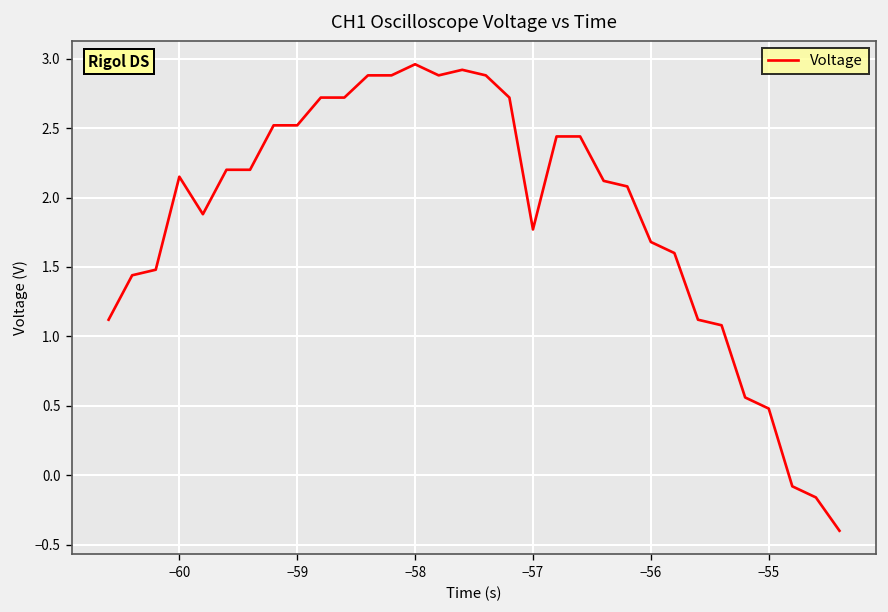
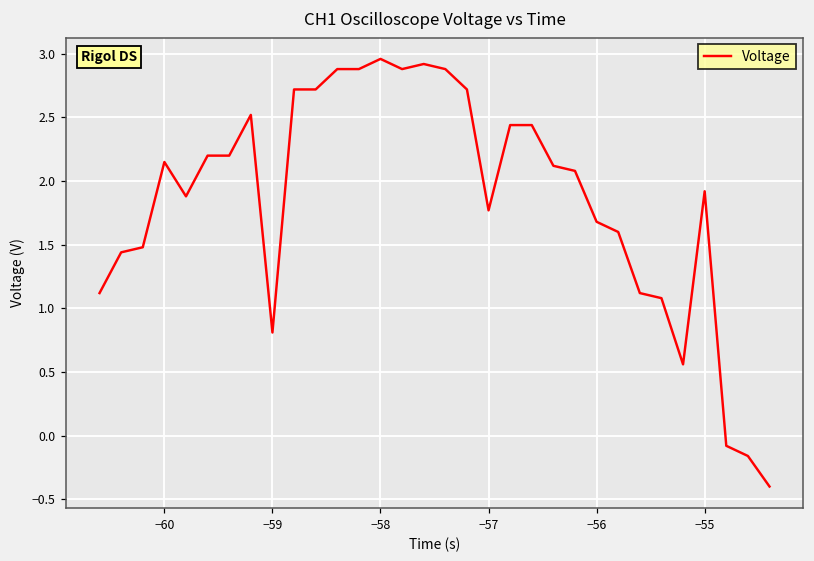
  {
    "−60": 2.15,
-   "−59": 2.52,
+   "−59": 0.81,
    "−58": 2.96,
    "−57": 1.77,
    "−56": 1.68,
-   "−55": 0.48
+   "−55": 1.92
  }
